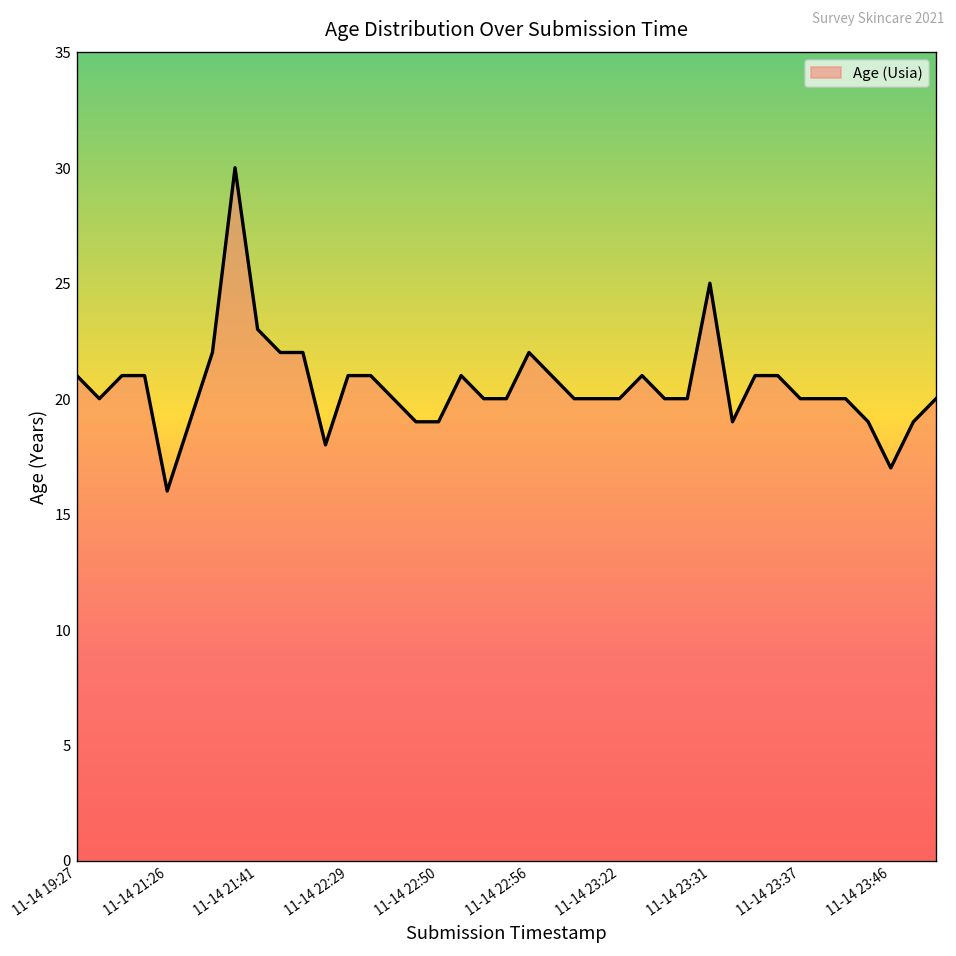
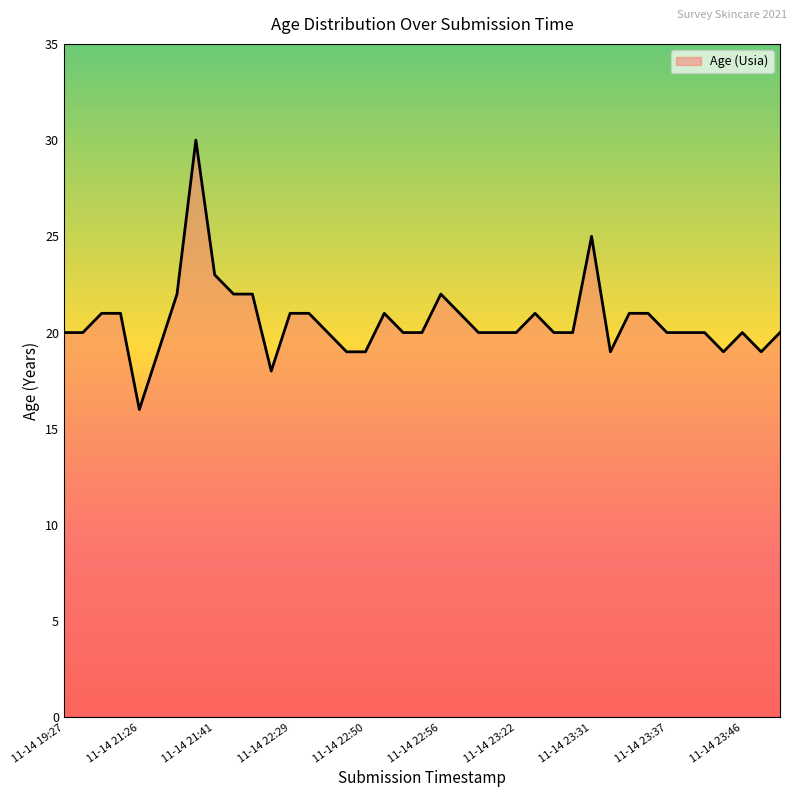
  {
-   "11-14 19:27": 21,
+   "11-14 19:27": 20,
    "11-14 21:26": 16,
    "11-14 21:41": 23,
    "11-14 22:29": 21,
    "11-14 22:50": 19,
    "11-14 22:56": 22,
    "11-14 23:22": 20,
    "11-14 23:31": 25,
    "11-14 23:37": 20,
-   "11-14 23:46": 17
+   "11-14 23:46": 20
  }
